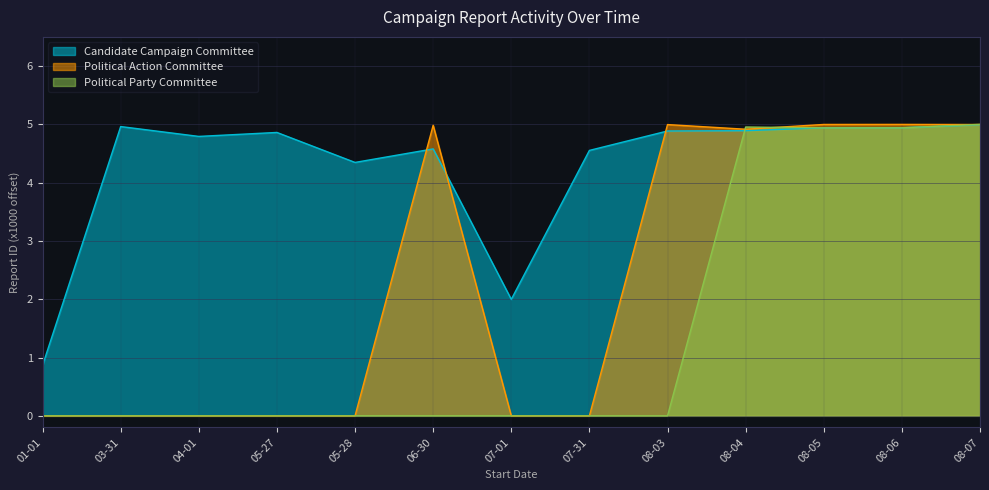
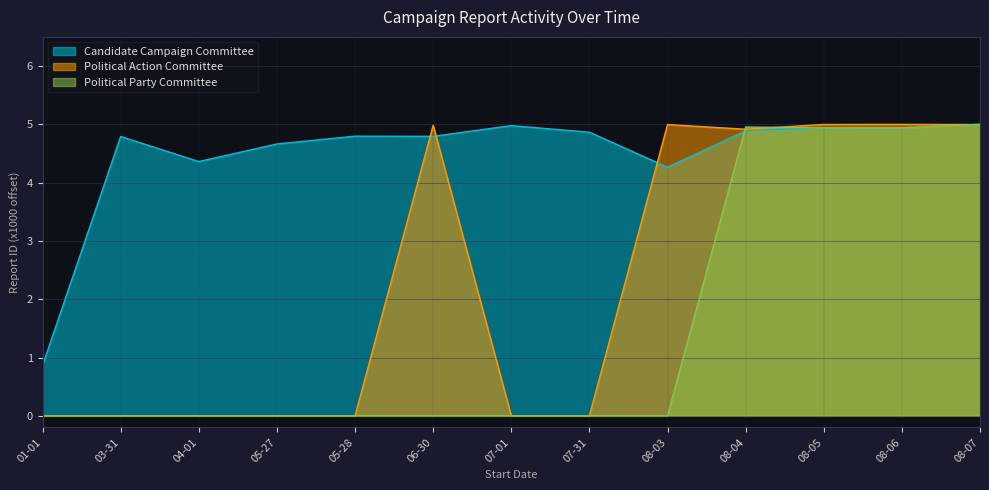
  {
    "Candidate Campaign Committee": {
      "01-01": 0.9,
-     "03-31": 5.0,
-     "04-01": 4.8,
-     "05-27": 4.9,
-     "05-28": 4.3,
-     "06-30": 4.6,
-     "07-01": 2.0,
-     "07-31": 4.6,
-     "08-03": 4.9
+     "03-31": 4.8,
+     "04-01": 4.4,
+     "05-27": 4.7,
+     "05-28": 4.8,
+     "06-30": 4.8,
+     "07-01": 5.0,
+     "07-31": 4.9,
+     "08-03": 4.3
    },
    "Political Action Committee": {
      "06-30": 5.0,
      "08-03": 5.0,
      "08-05": 5.0,
      "08-06": 5.0
    },
    "Political Party Committee": {
      "06-30": 0.0,
      "08-03": 0.0
    }
  }
